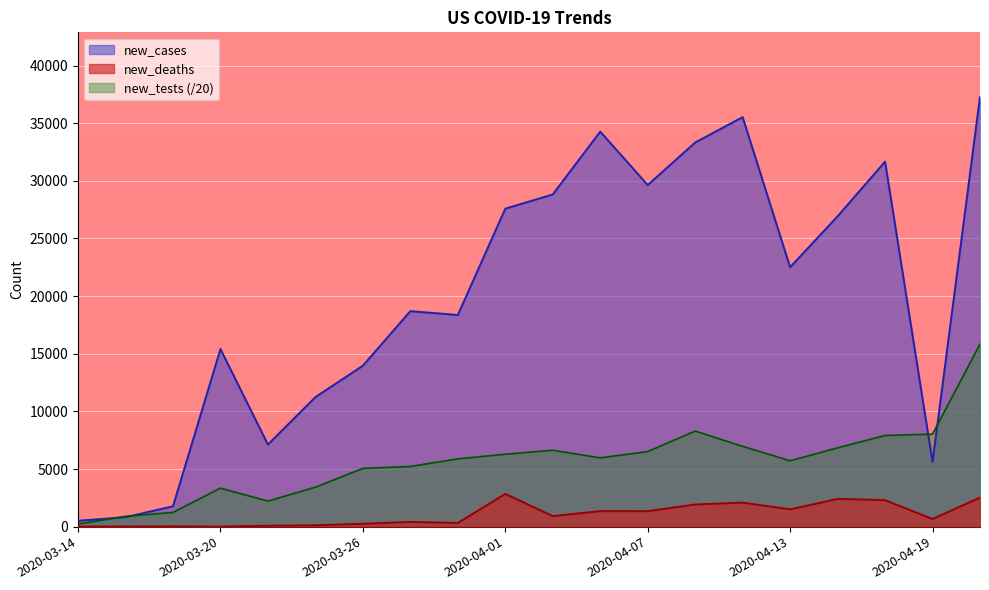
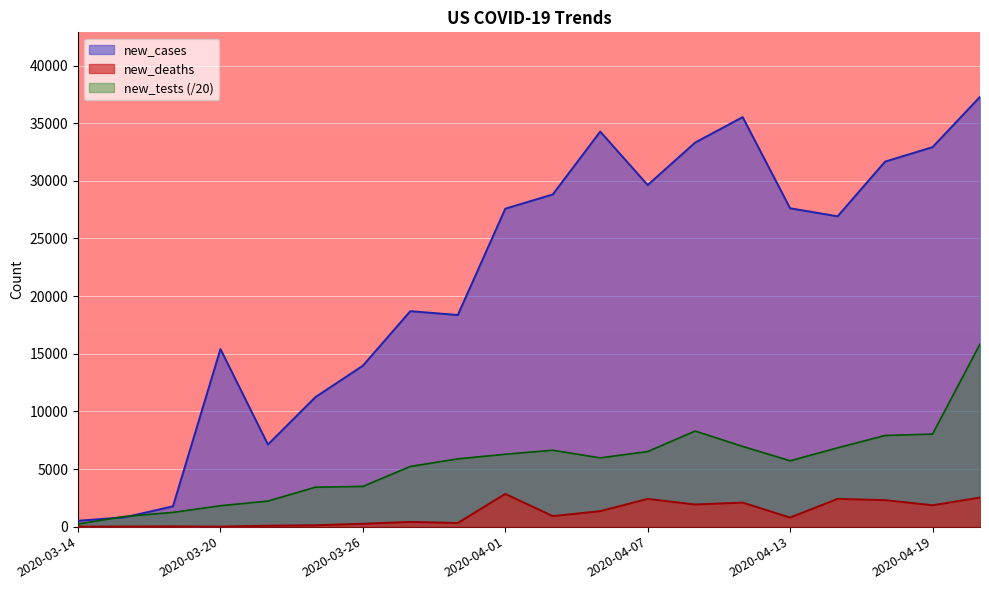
  {
    "new_cases": {
      "2020-03-14": 500,
      "2020-03-20": 15400,
      "2020-03-26": 14000,
      "2020-04-01": 27600,
      "2020-04-07": 29600,
-     "2020-04-13": 22500,
-     "2020-04-19": 5600
+     "2020-04-13": 27600,
+     "2020-04-19": 32900
    },
    "new_deaths": {
      "2020-03-14": 0,
      "2020-03-20": 0,
      "2020-03-26": 200,
      "2020-04-01": 2800,
-     "2020-04-07": 1300,
-     "2020-04-13": 1500,
-     "2020-04-19": 700
+     "2020-04-07": 2400,
+     "2020-04-13": 800,
+     "2020-04-19": 1900
    },
    "new_tests (/20)": {
      "2020-03-14": 200,
-     "2020-03-20": 3300,
-     "2020-03-26": 5100,
+     "2020-03-20": 1800,
+     "2020-03-26": 3500,
      "2020-04-01": 6300,
      "2020-04-07": 6500,
      "2020-04-13": 5700,
      "2020-04-19": 8000
    }
  }
